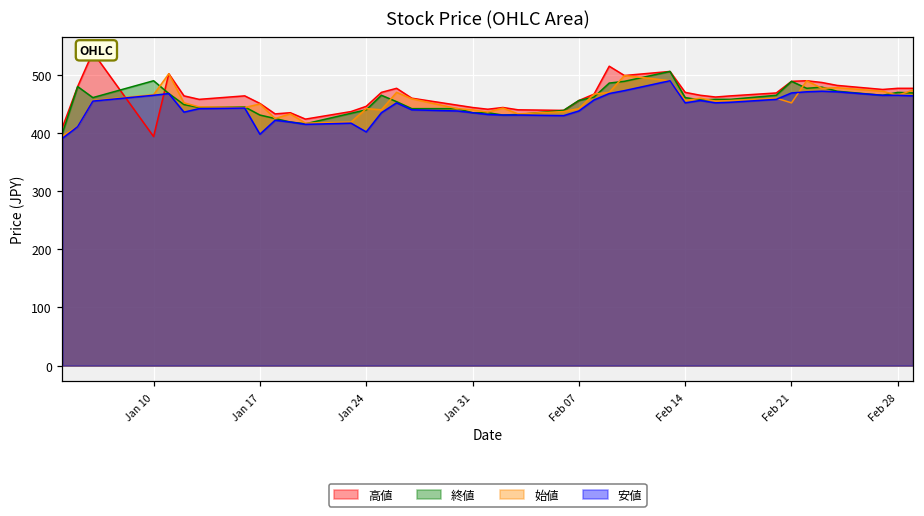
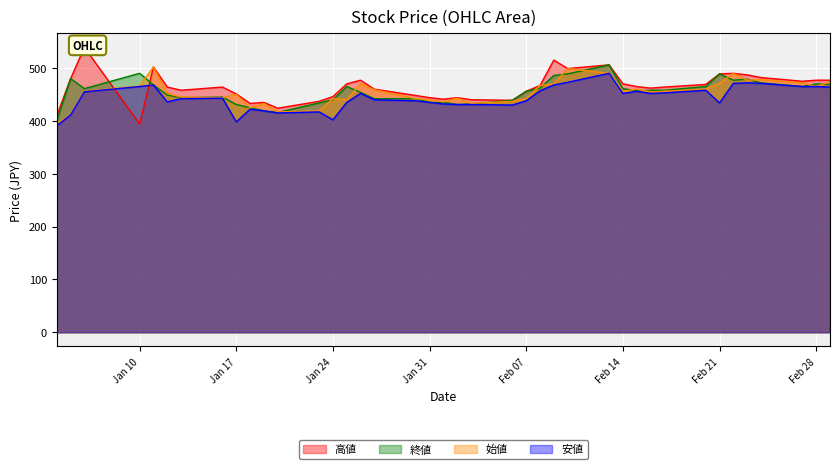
  {
    "高値": {
      "Jan 10": 390,
      "Feb 14": 470,
      "Feb 28": 480
    },
    "終値": {
      "Jan 10": 490,
      "Jan 17": 430,
      "Feb 14": 460,
      "Feb 28": 470
    },
    "始値": {
-     "Feb 21": 450
+     "Feb 21": 470
    },
    "安値": {
      "Jan 17": 400,
      "Jan 24": 400,
-     "Feb 21": 470
+     "Feb 21": 430
    }
  }
